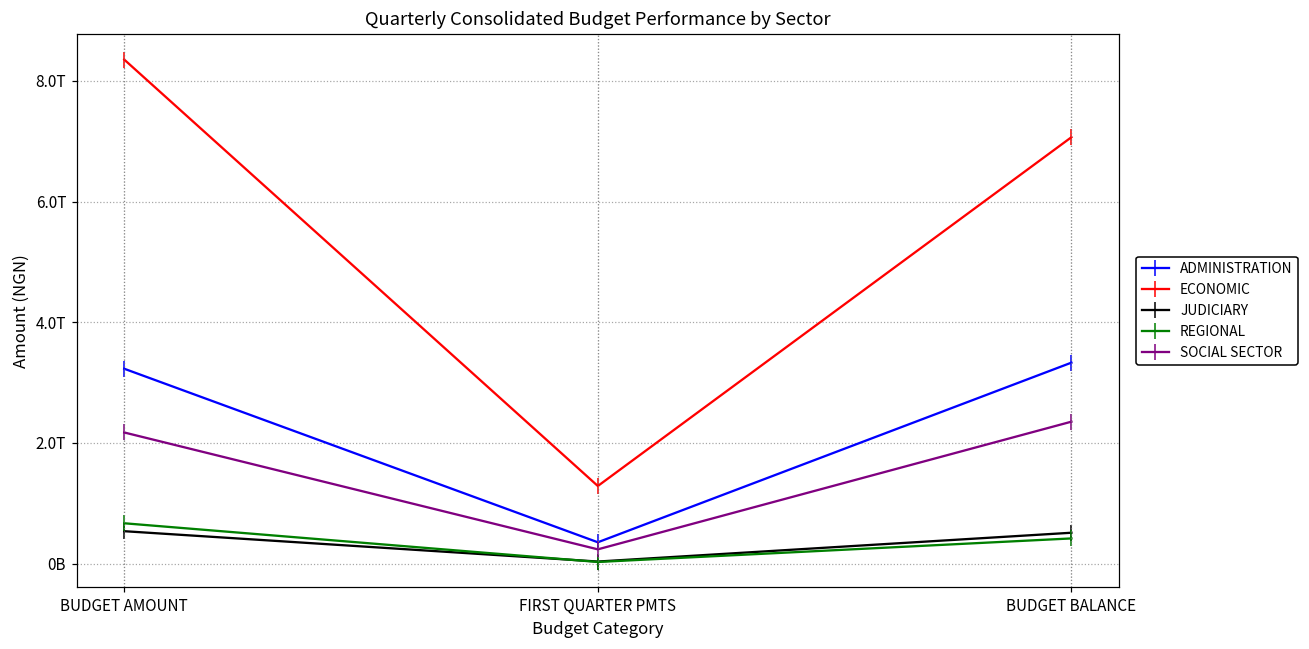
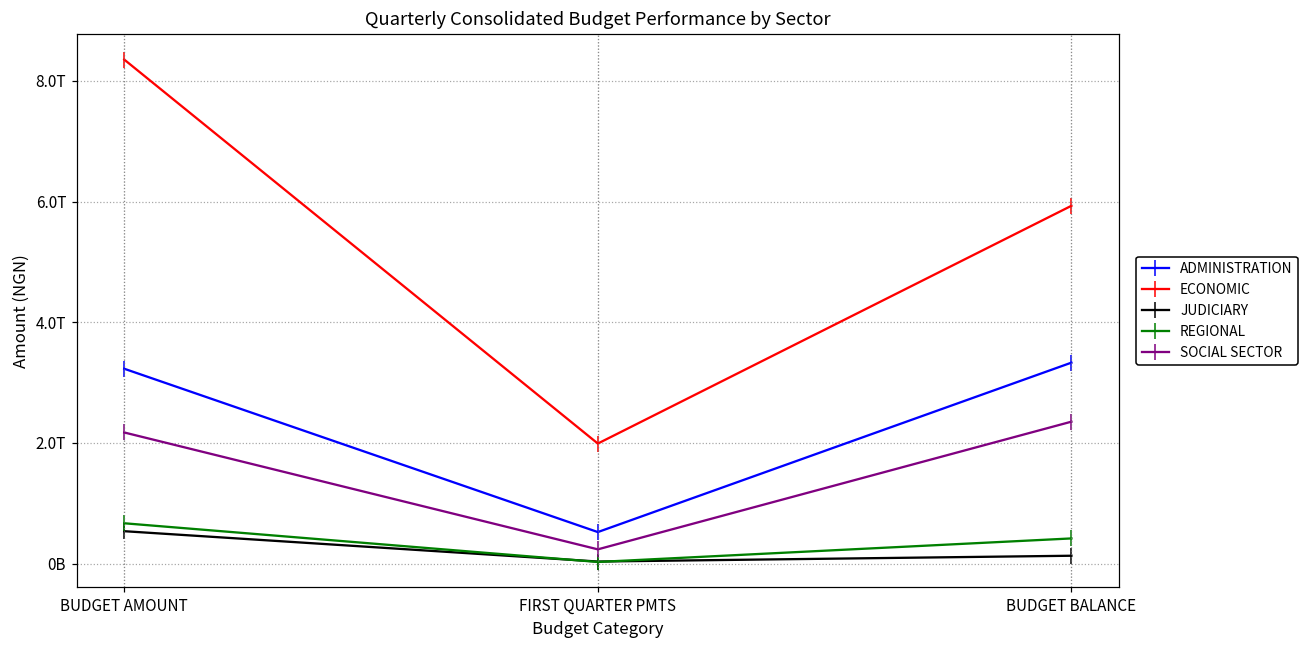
  {
    "ADMINISTRATION": {
      "BUDGET AMOUNT": "3.2T",
-     "FIRST QUARTER PMTS": "0.4T",
+     "FIRST QUARTER PMTS": "0.5T",
      "BUDGET BALANCE": "3.3T"
    },
    "ECONOMIC": {
      "BUDGET AMOUNT": "8.4T",
-     "FIRST QUARTER PMTS": "1.3T",
-     "BUDGET BALANCE": "7.1T"
+     "FIRST QUARTER PMTS": "2.0T",
+     "BUDGET BALANCE": "5.9T"
    },
    "JUDICIARY": {
      "BUDGET AMOUNT": "0.5T",
-     "BUDGET BALANCE": "0.5T"
+     "BUDGET BALANCE": "0.1T"
    },
    "REGIONAL": {
      "BUDGET AMOUNT": "0.7T",
      "BUDGET BALANCE": "0.4T"
    },
    "SOCIAL SECTOR": {
      "BUDGET AMOUNT": "2.2T",
      "FIRST QUARTER PMTS": "0.2T",
      "BUDGET BALANCE": "2.4T"
    }
  }
